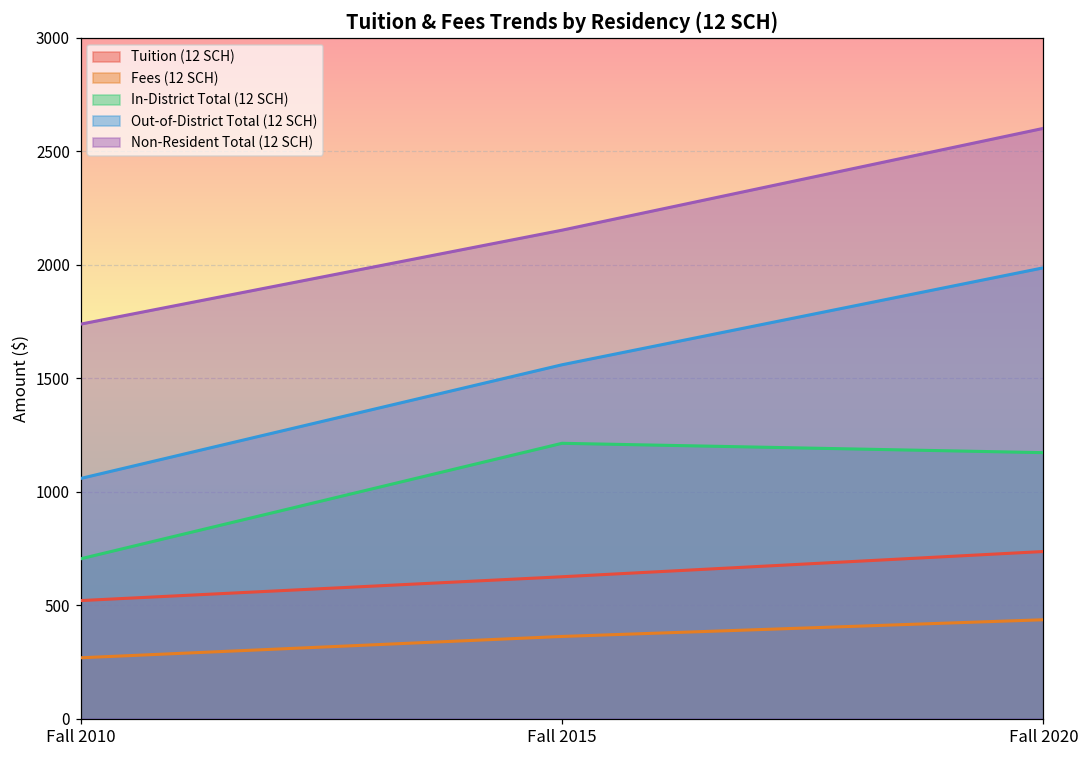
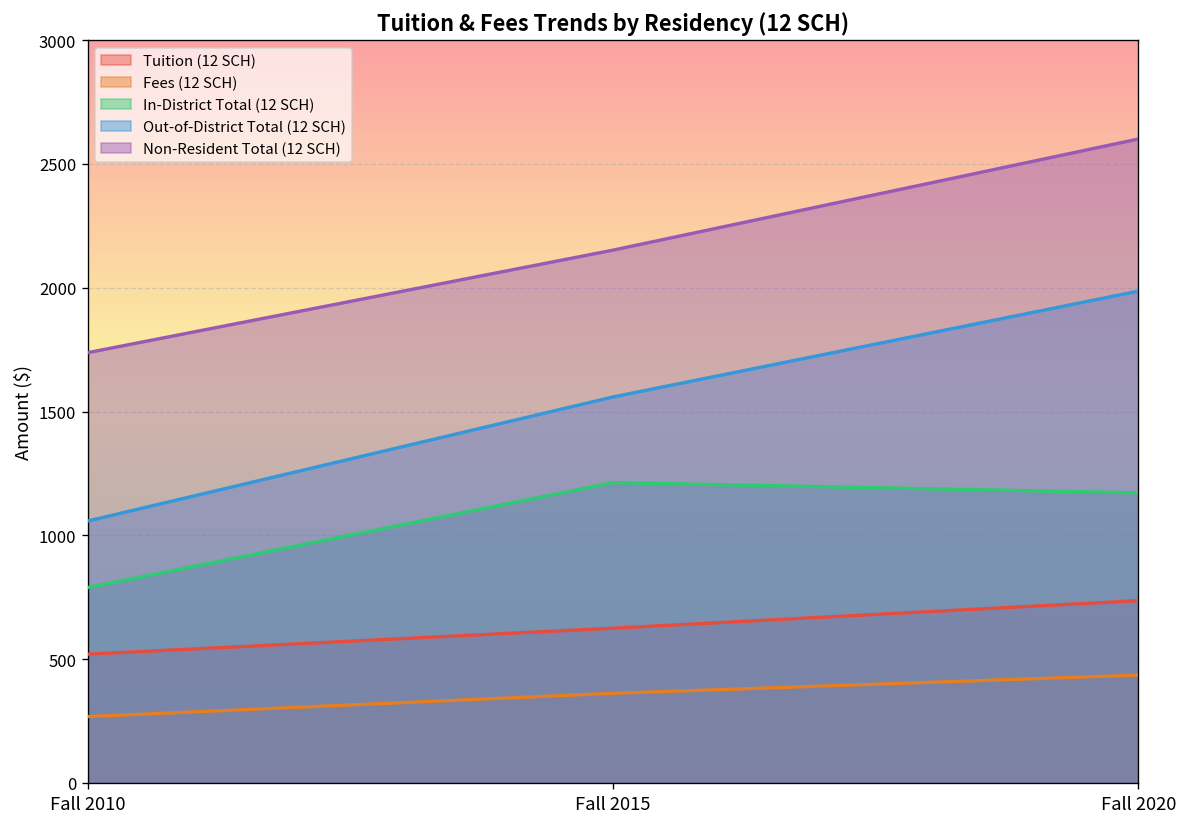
  {
    "In-District Total (12 SCH)": {
-     "Fall 2010": 700,
+     "Fall 2010": 790,
      "Fall 2015": 1210,
      "Fall 2020": 1170
    },
    "Out-of-District Total (12 SCH)": {
      "Fall 2010": 1060,
      "Fall 2015": 1560,
      "Fall 2020": 1990
    },
    "Non-Resident Total (12 SCH)": {
      "Fall 2010": 1740,
      "Fall 2015": 2150,
      "Fall 2020": 2600
    }
  }
